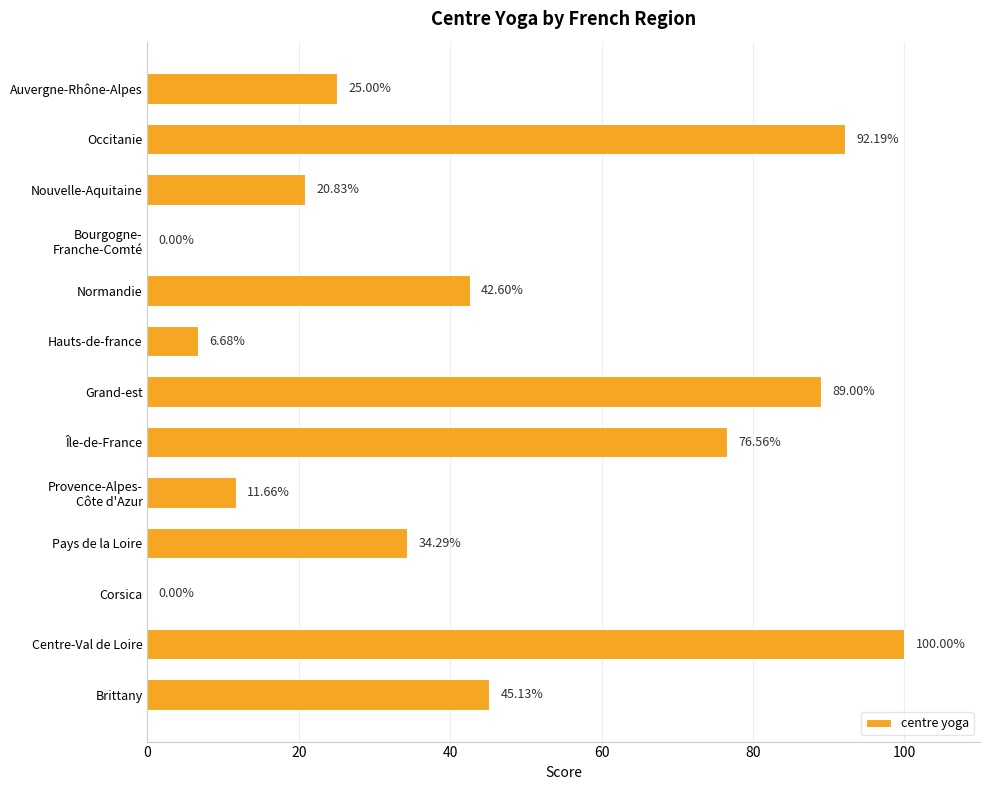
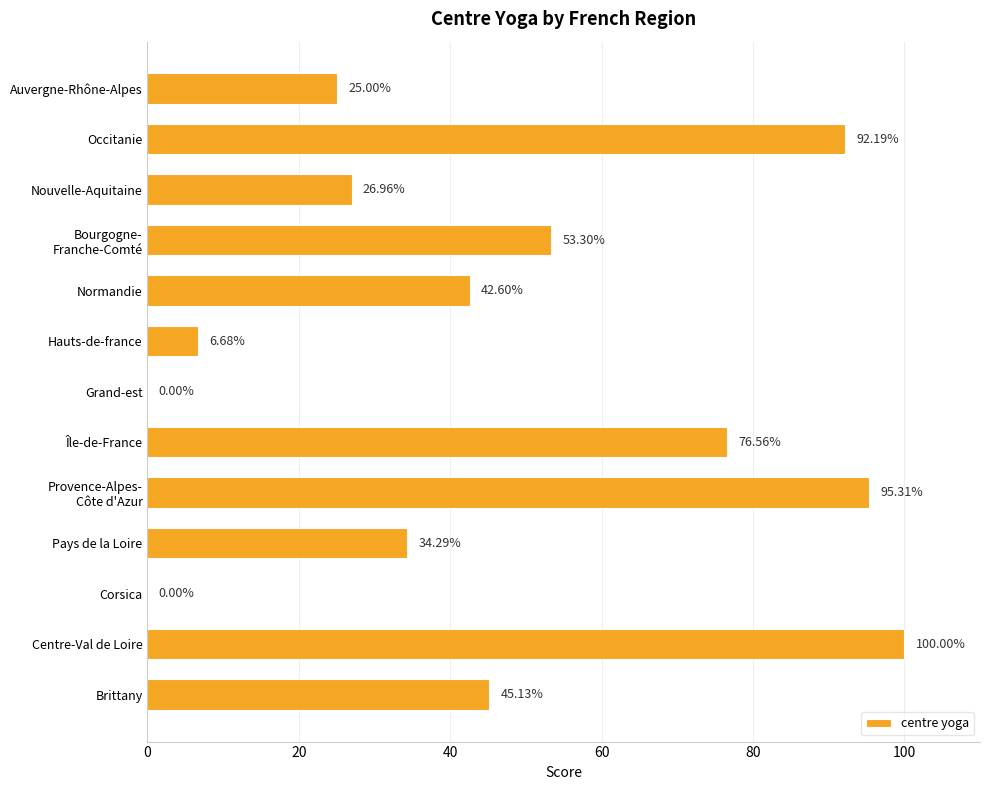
  {
    "Auvergne-Rhône-Alpes": "25.00%",
    "Occitanie": "92.19%",
-   "Nouvelle-Aquitaine": "20.83%",
-   "Bourgogne- Franche-Comté": "0.00%",
+   "Nouvelle-Aquitaine": "26.96%",
+   "Bourgogne- Franche-Comté": "53.30%",
    "Normandie": "42.60%",
    "Hauts-de-france": "6.68%",
-   "Grand-est": "89.00%",
+   "Grand-est": "0.00%",
    "Île-de-France": "76.56%",
-   "Provence-Alpes- Côte d'Azur": "11.66%",
+   "Provence-Alpes- Côte d'Azur": "95.31%",
    "Pays de la Loire": "34.29%",
    "Corsica": "0.00%",
    "Centre-Val de Loire": "100.00%",
    "Brittany": "45.13%"
  }
